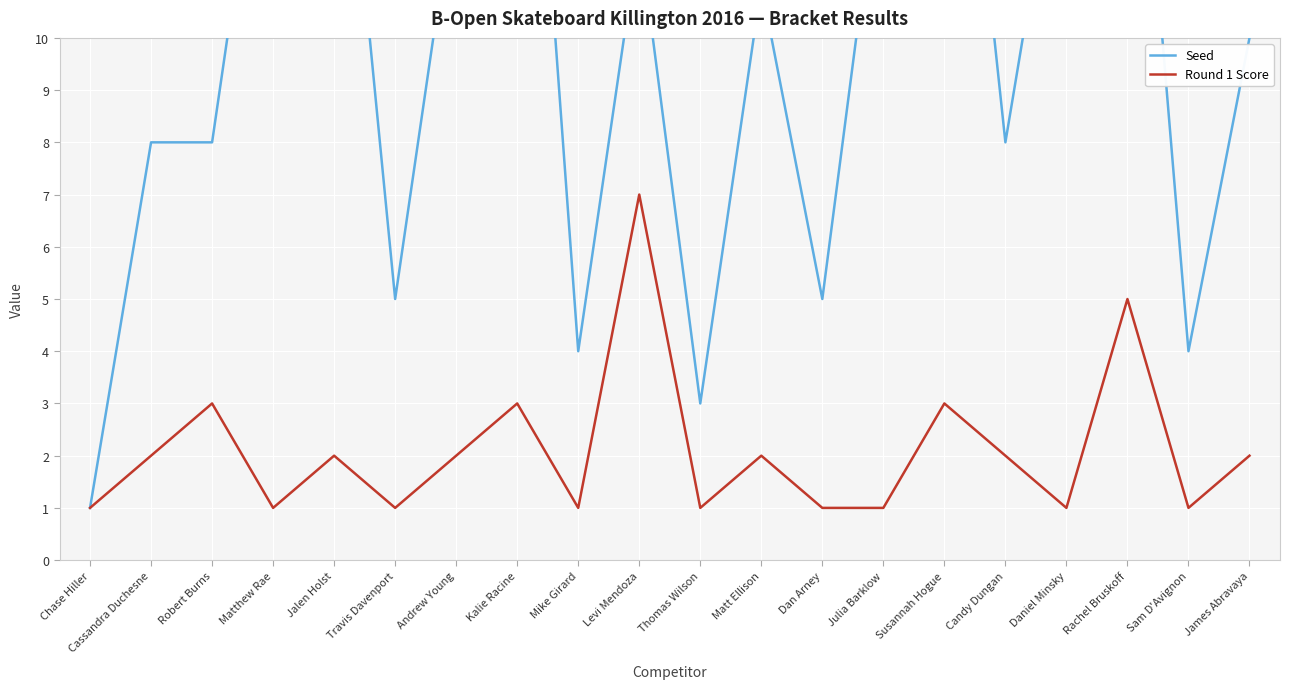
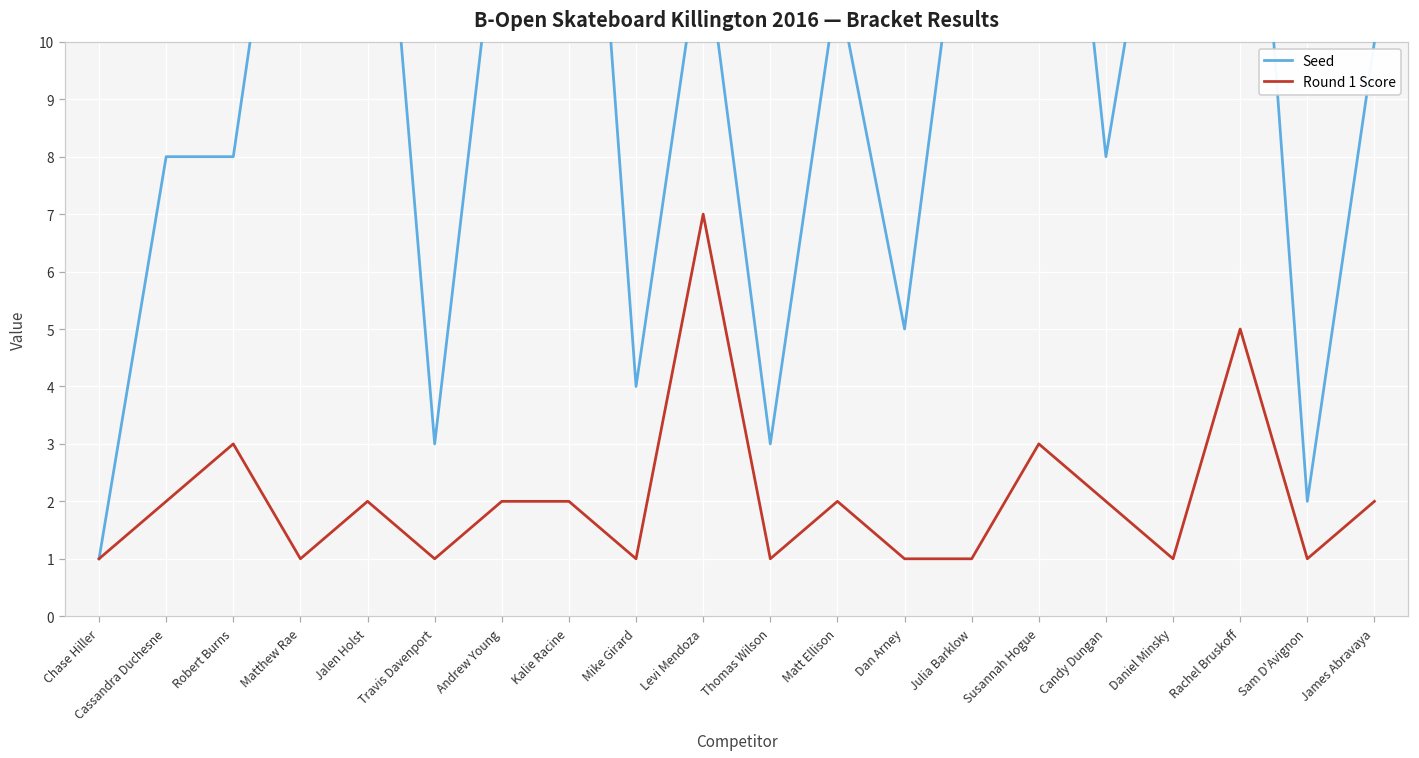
  {
    "Seed": {
      "Cassandra Duchesne": 8,
      "Robert Burns": 8,
-     "Travis Davenport": 5,
+     "Travis Davenport": 3,
      "Mike Girard": 4,
      "Thomas Wilson": 3,
      "Dan Arney": 5,
      "Candy Dungan": 8,
-     "Sam D'Avignon": 4,
+     "Sam D'Avignon": 2,
      "James Abravaya": 10
    },
    "Round 1 Score": {
      "Cassandra Duchesne": 2,
      "Robert Burns": 3,
      "Matthew Rae": 1,
      "Jalen Holst": 2,
      "Travis Davenport": 1,
      "Andrew Young": 2,
-     "Kalie Racine": 3,
+     "Kalie Racine": 2,
      "Mike Girard": 1,
      "Levi Mendoza": 7,
      "Thomas Wilson": 1,
      "Matt Ellison": 2,
      "Dan Arney": 1,
      "Julia Barklow": 1,
      "Susannah Hogue": 3,
      "Candy Dungan": 2,
      "Daniel Minsky": 1,
      "Rachel Bruskoff": 5,
      "Sam D'Avignon": 1,
      "James Abravaya": 2
    }
  }
